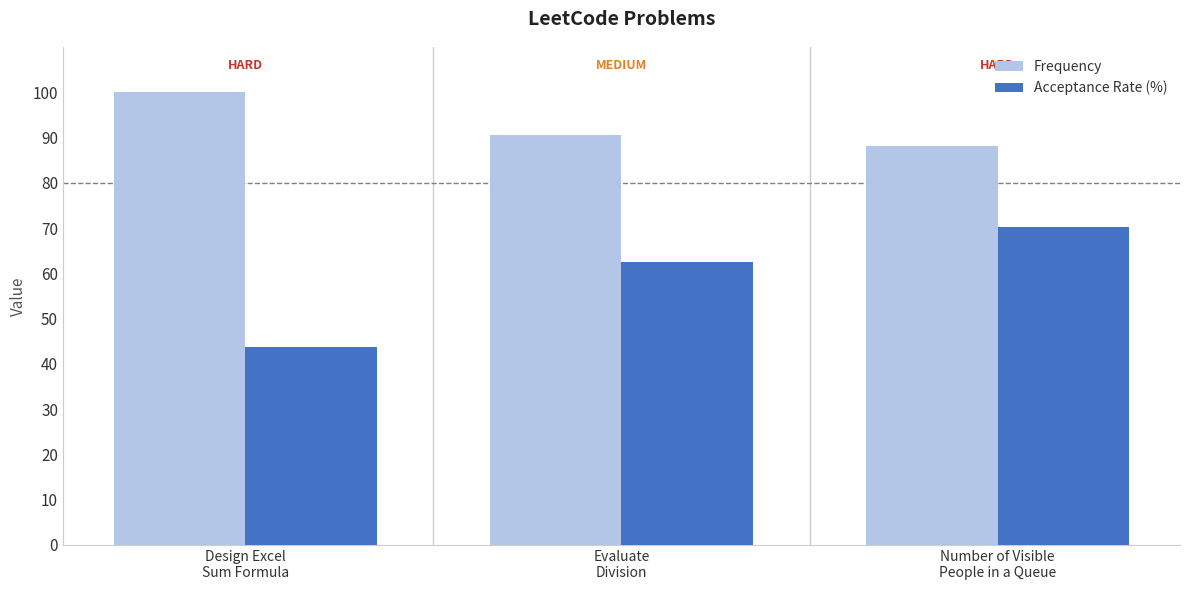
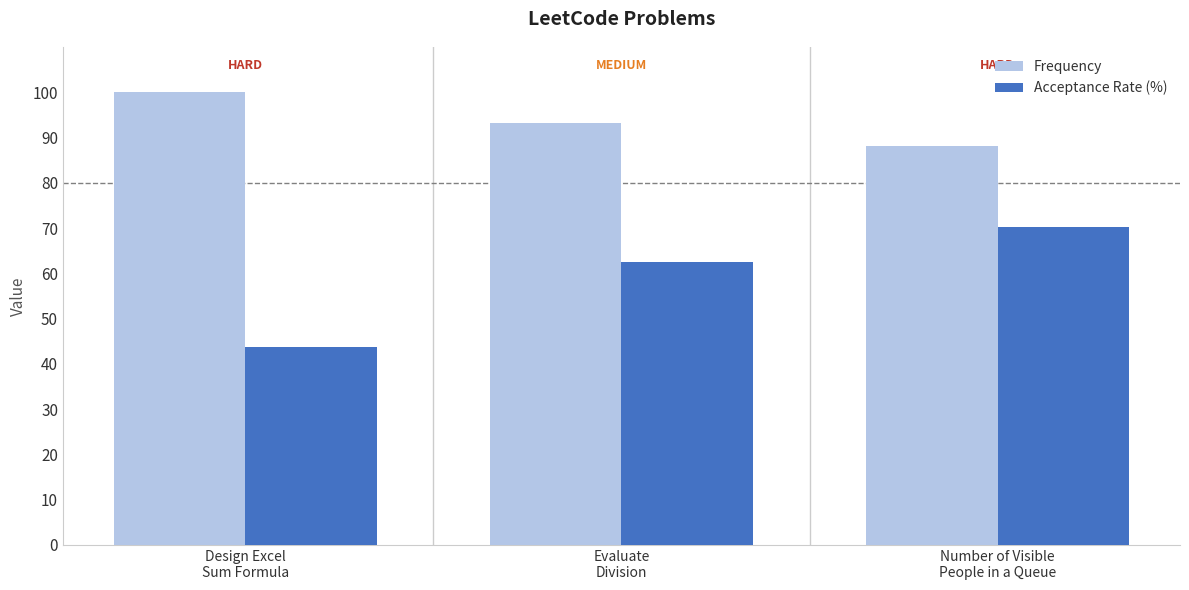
  {
    "Frequency": {
      "Design Excel Sum Formula": 100,
-     "Evaluate Division": 91,
+     "Evaluate Division": 93,
      "Number of Visible People in a Queue": 88
    },
    "Acceptance Rate (%)": {
      "Design Excel Sum Formula": 44,
      "Evaluate Division": 63,
      "Number of Visible People in a Queue": 70
    }
  }
